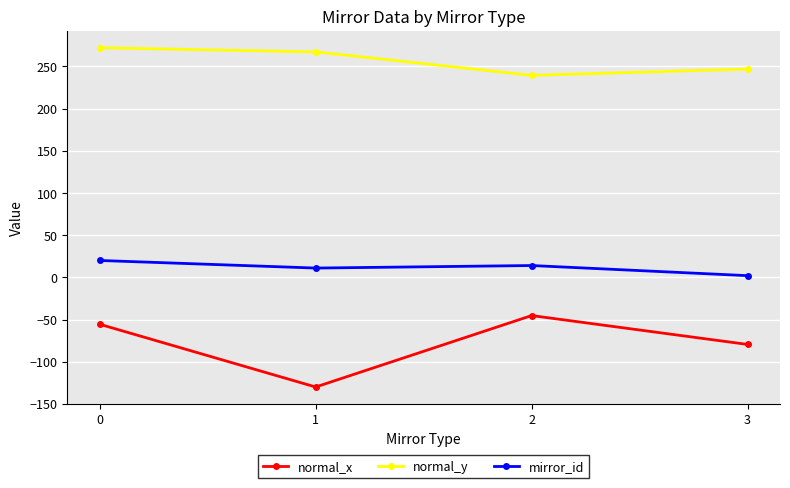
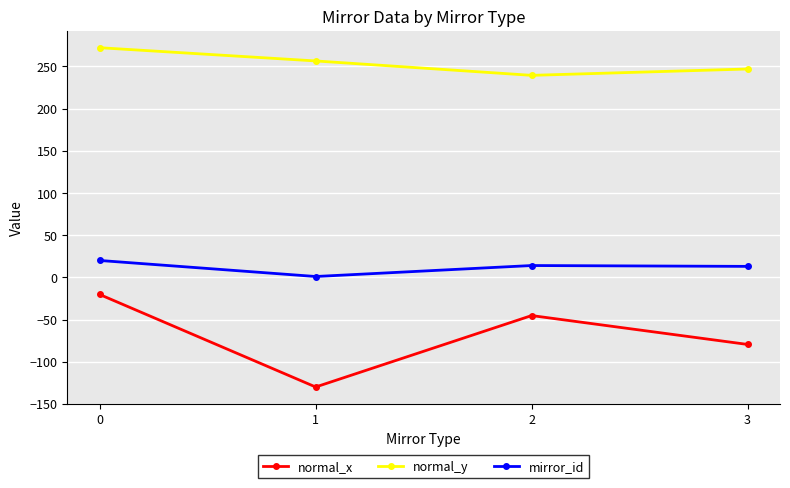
  {
    "normal_x": {
-     "0": -60,
+     "0": -20,
      "1": -130,
      "2": -50,
      "3": -80
    },
    "normal_y": {
      "0": 270,
-     "1": 270,
+     "1": 260,
      "2": 240,
      "3": 250
    },
    "mirror_id": {
      "0": 20,
-     "1": 10,
+     "1": 0,
      "2": 10,
-     "3": 0
+     "3": 10
    }
  }
